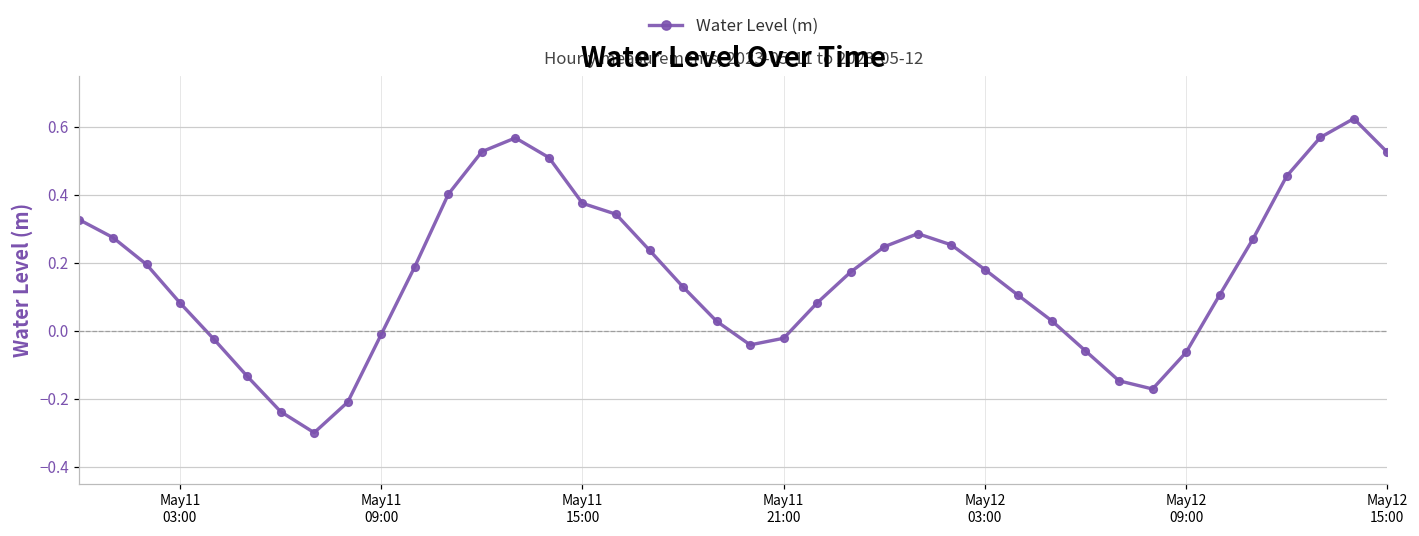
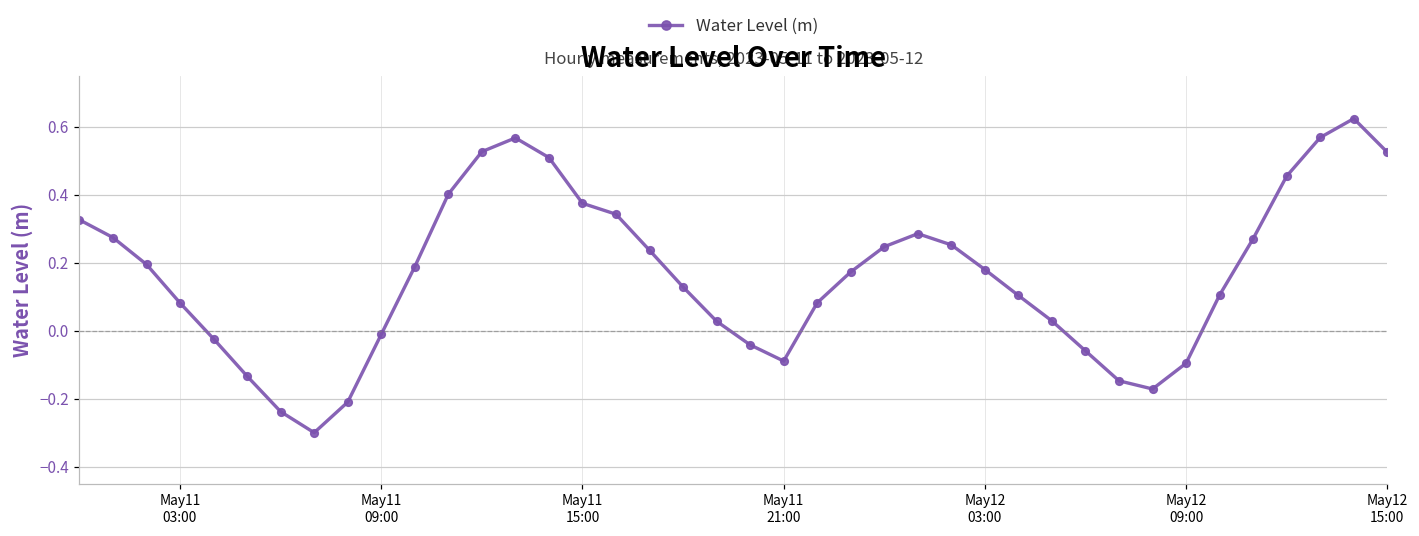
  {
    "May11 03:00": 0.08,
    "May11 09:00": -0.01,
    "May11 15:00": 0.37,
-   "May11 21:00": -0.02,
+   "May11 21:00": -0.09,
    "May12 03:00": 0.18,
-   "May12 09:00": -0.06,
+   "May12 09:00": -0.10,
    "May12 15:00": 0.53
  }
